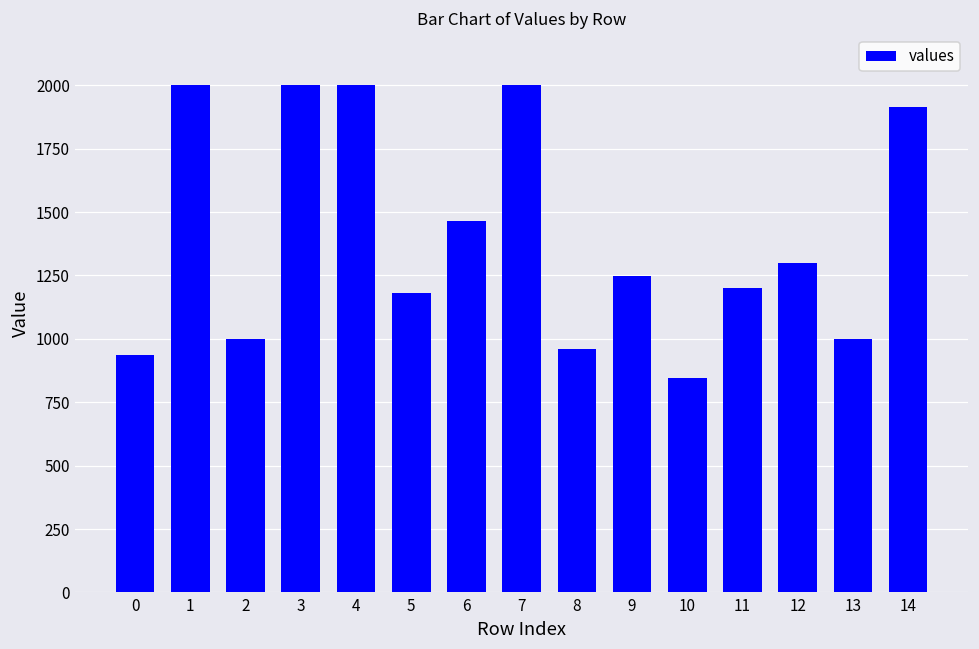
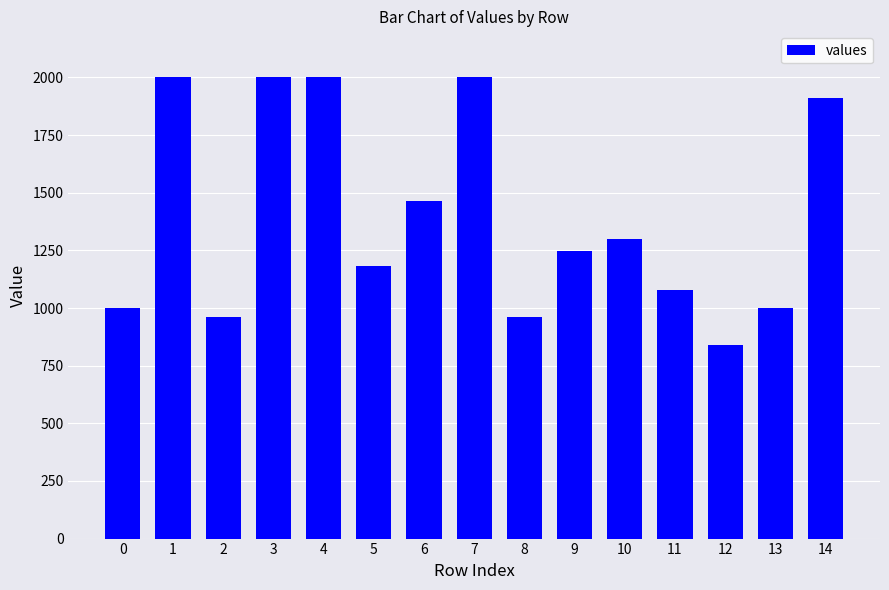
  {
-   "0": 940,
+   "0": 1000,
    "1": 2000,
-   "2": 1000,
+   "2": 960,
    "3": 2000,
    "4": 2000,
    "5": 1180,
    "6": 1470,
    "7": 2000,
    "8": 960,
    "9": 1250,
-   "10": 850,
-   "11": 1200,
-   "12": 1300,
+   "10": 1300,
+   "11": 1080,
+   "12": 840,
    "13": 1000,
    "14": 1910
  }
